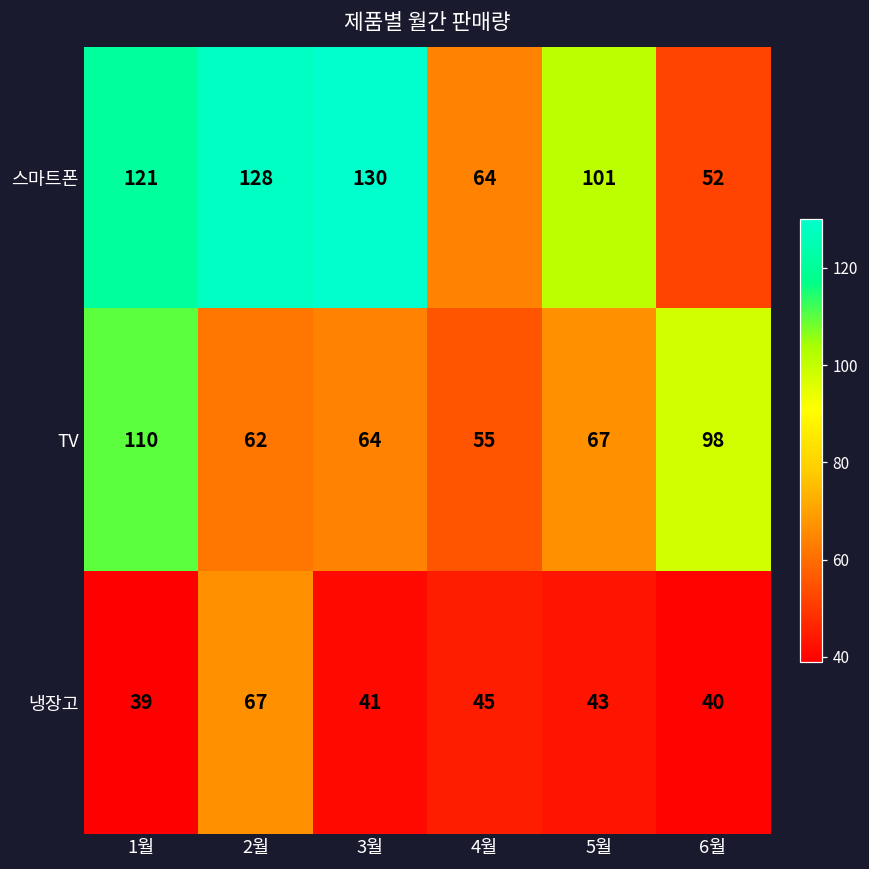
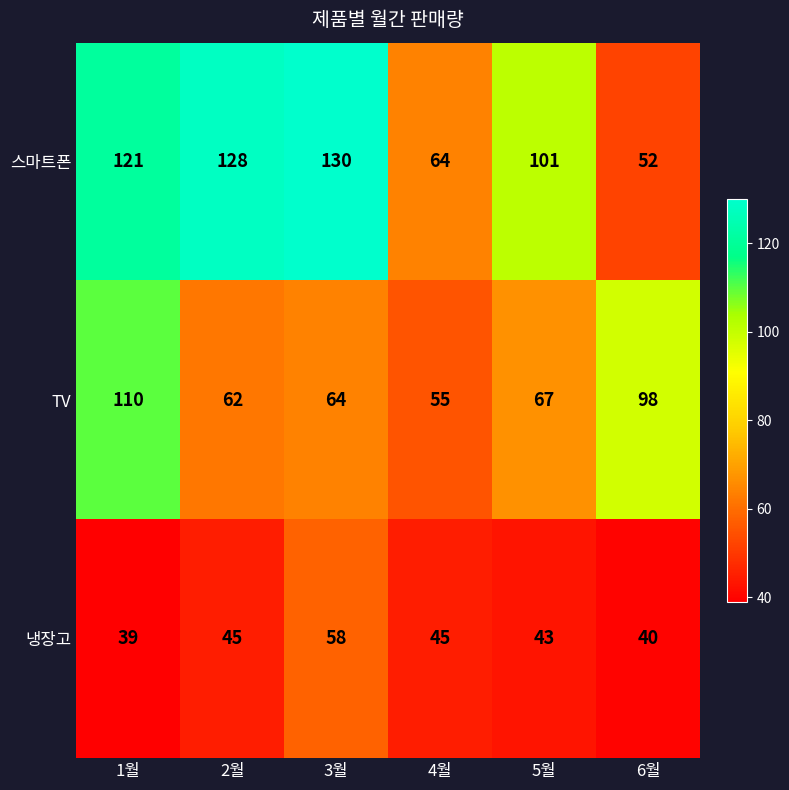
  {
    "스마트폰": {
      "1월": 121,
      "2월": 128,
      "3월": 130,
      "4월": 64,
      "5월": 101,
      "6월": 52
    },
    "TV": {
      "1월": 110,
      "2월": 62,
      "3월": 64,
      "4월": 55,
      "5월": 67,
      "6월": 98
    },
    "냉장고": {
      "1월": 39,
-     "2월": 67,
-     "3월": 41,
+     "2월": 45,
+     "3월": 58,
      "4월": 45,
      "5월": 43,
      "6월": 40
    }
  }
